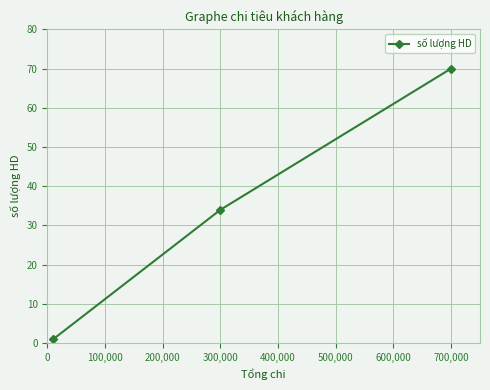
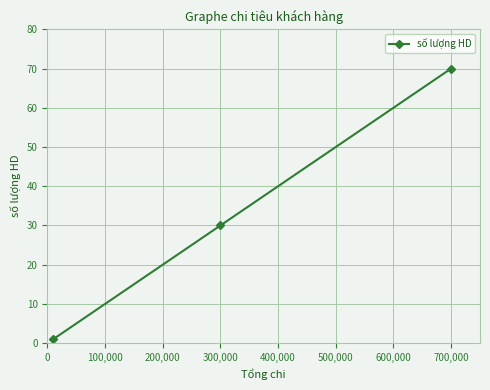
  {
-   "300,000": 34,
+   "300,000": 30,
    "700,000": 70
  }
